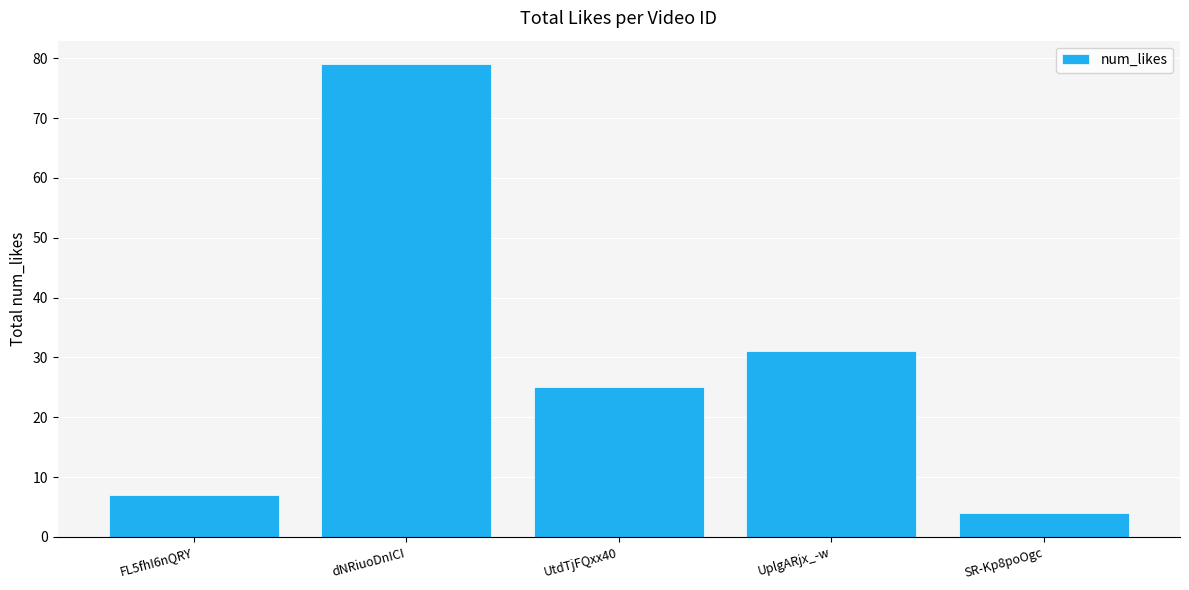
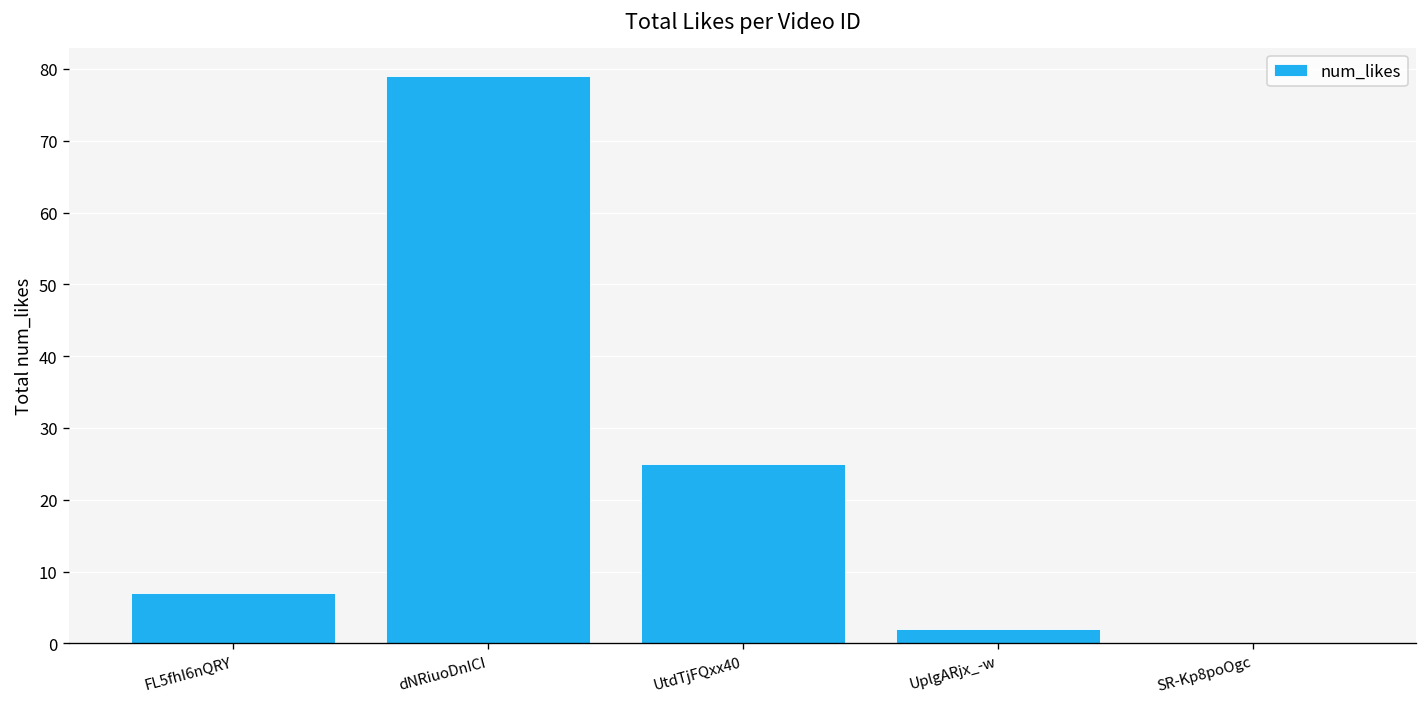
  {
    "FL5fhI6nQRY": 7,
    "dNRiuoDnICI": 79,
    "UtdTjFQxx40": 25,
-   "UplgARjx_-w": 31,
-   "SR-Kp8poOgc": 4
+   "UplgARjx_-w": 2,
+   "SR-Kp8poOgc": 0
  }
